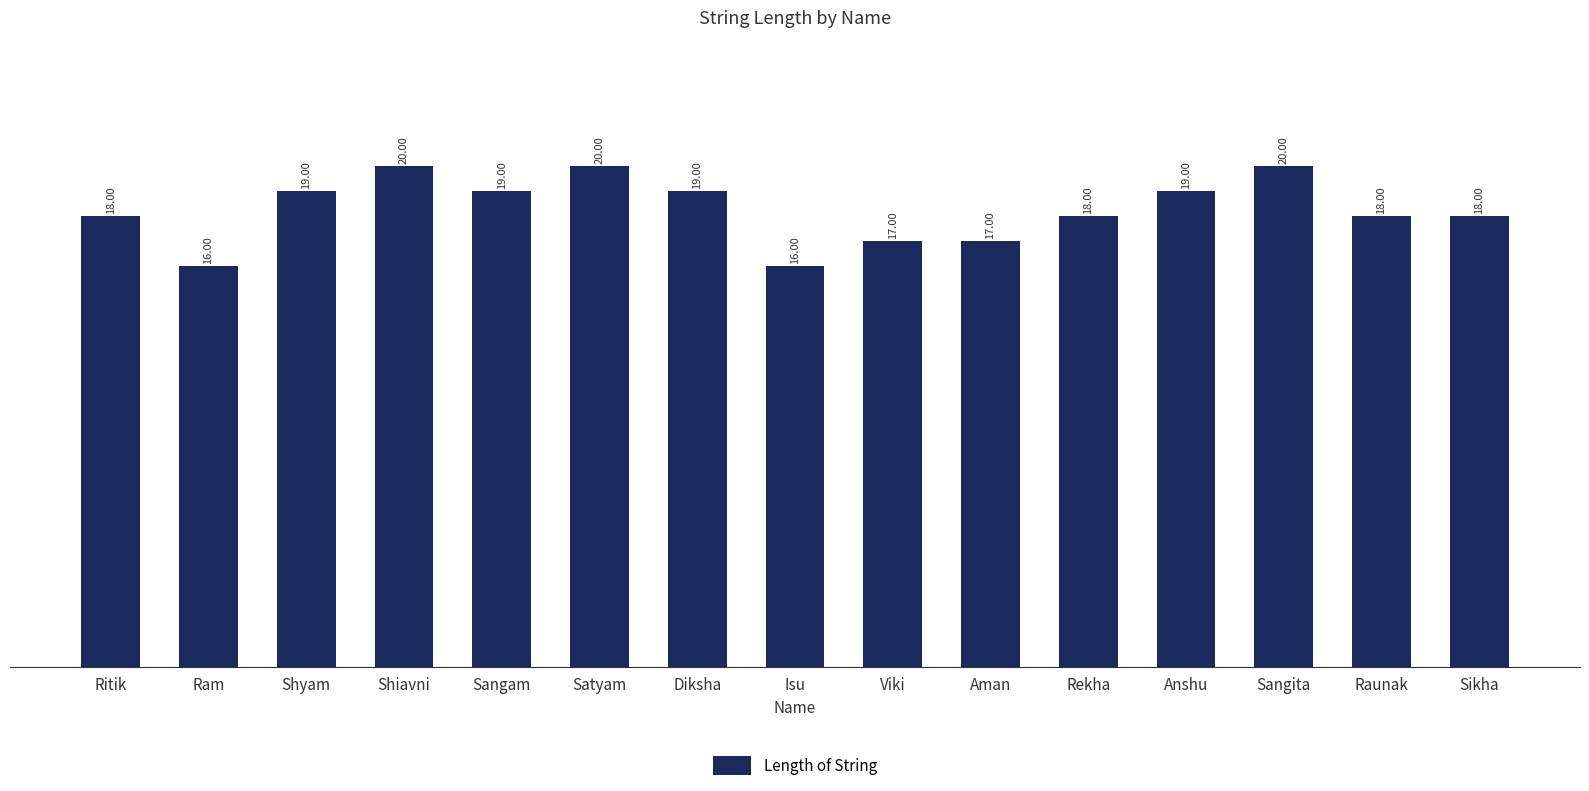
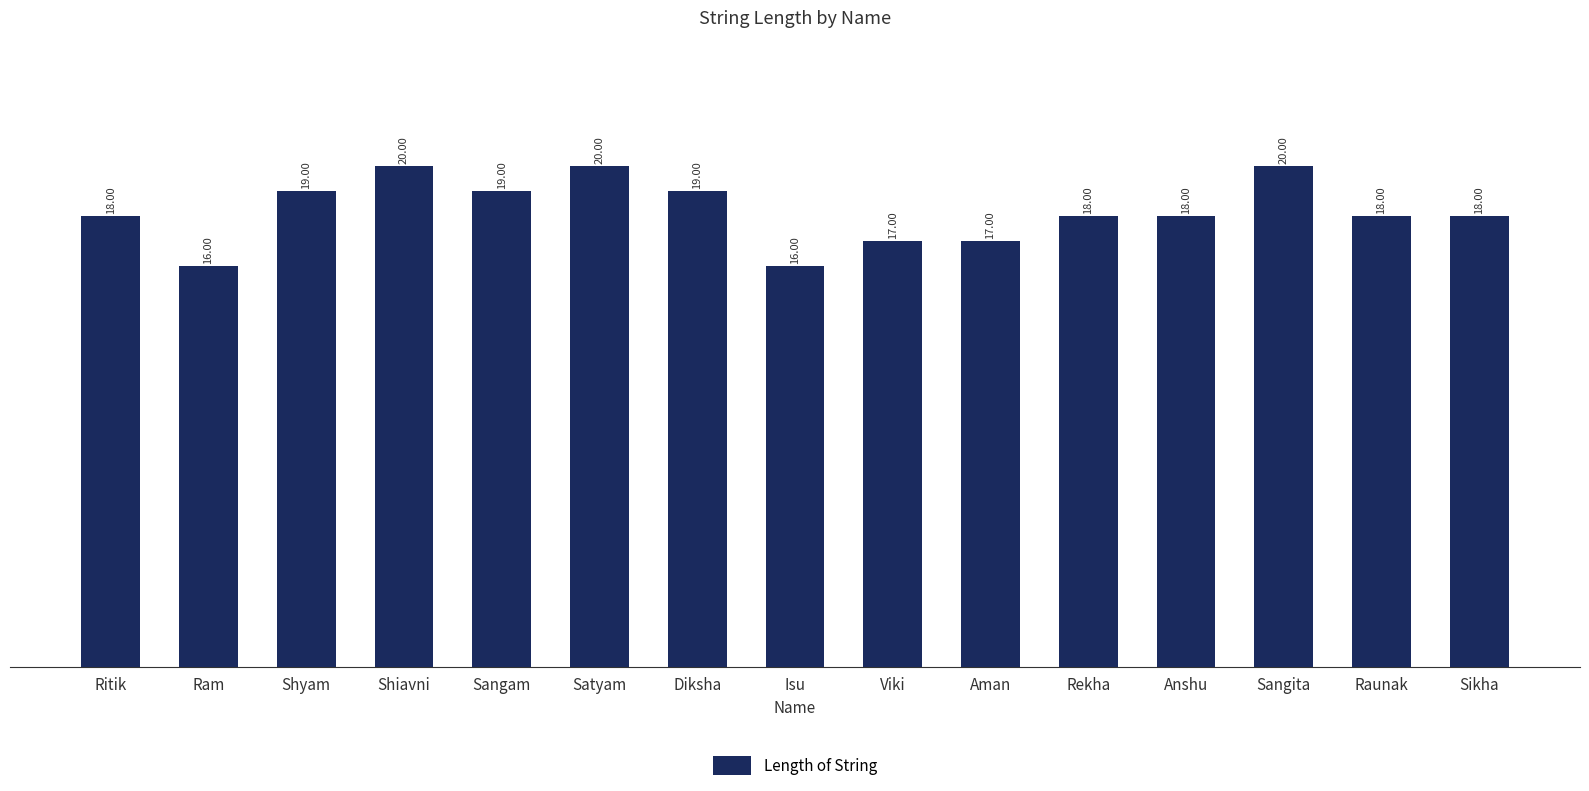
  {
    "Ritik": 18.00,
    "Ram": 16.00,
    "Shyam": 19.00,
    "Shiavni": 20.00,
    "Sangam": 19.00,
    "Satyam": 20.00,
    "Diksha": 19.00,
    "Isu": 16.00,
    "Viki": 17.00,
    "Aman": 17.00,
    "Rekha": 18.00,
-   "Anshu": 19.00,
+   "Anshu": 18.00,
    "Sangita": 20.00,
    "Raunak": 18.00,
    "Sikha": 18.00
  }
